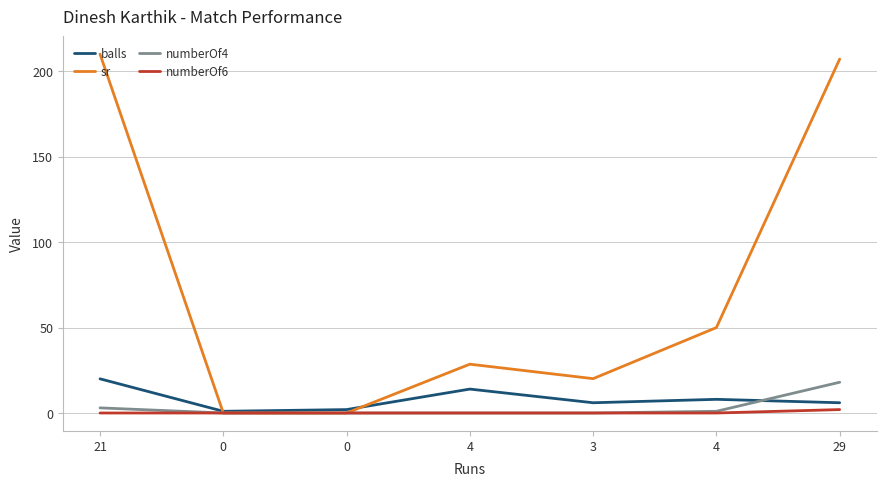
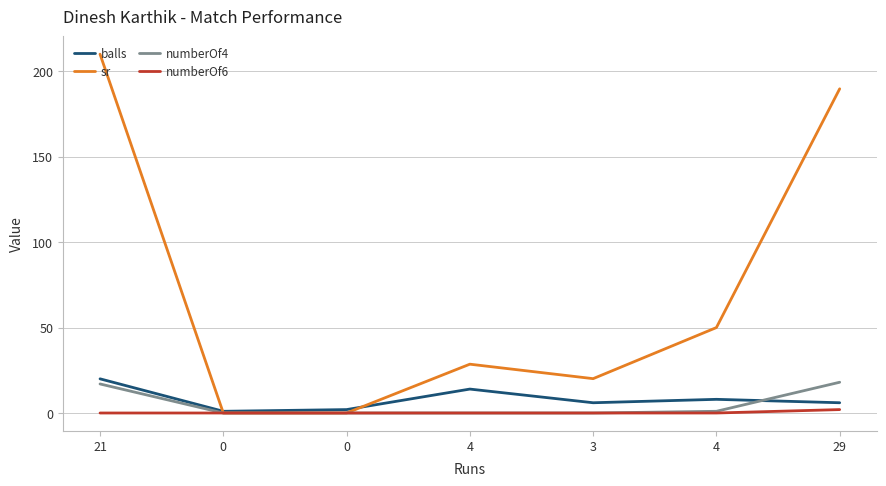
  {
    "balls": {
      "21": 20,
      "3": 6,
      "29": 6
    },
    "sr": {
      "21": 210,
      "3": 20,
-     "29": 207
+     "29": 190
    },
    "numberOf4": {
-     "21": 3,
+     "21": 17,
      "29": 18
    },
    "numberOf6": {
      "21": 0,
      "29": 2
    }
  }
